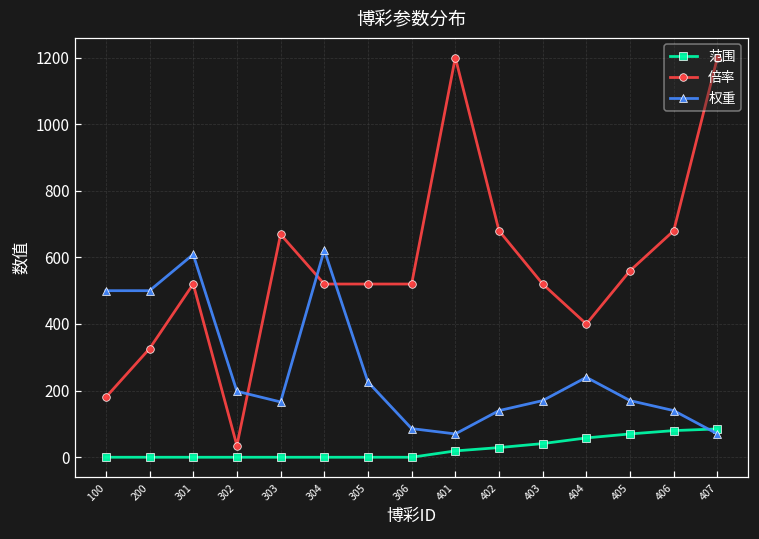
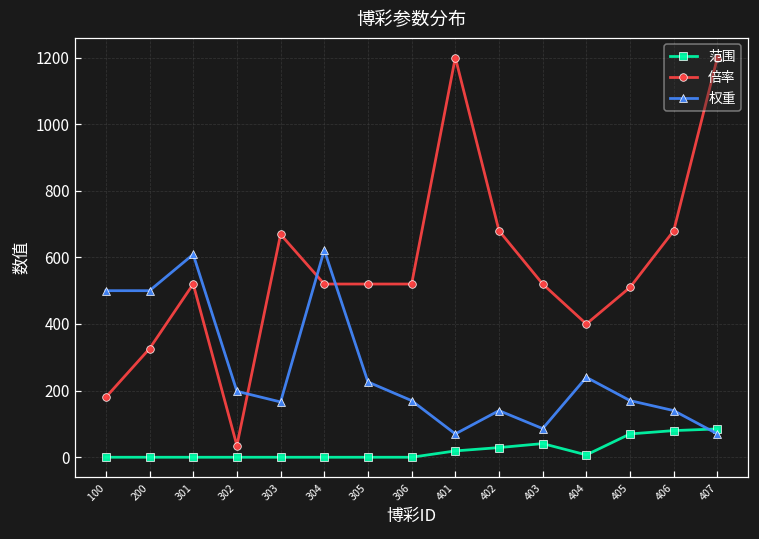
  {
    "范围": {
      "100": 0,
      "200": 0,
      "301": 0,
      "302": 0,
      "303": 0,
      "304": 0,
      "305": 0,
      "306": 0,
      "401": 20,
      "402": 30,
      "403": 40,
-     "404": 60,
+     "404": 10,
      "405": 70,
      "406": 80,
      "407": 90
    },
    "倍率": {
      "100": 180,
      "200": 330,
      "301": 520,
      "302": 40,
      "303": 670,
      "304": 520,
      "305": 520,
      "306": 520,
      "401": 1200,
      "402": 680,
      "403": 520,
      "404": 400,
-     "405": 560,
+     "405": 510,
      "406": 680
    },
    "权重": {
      "100": 500,
      "200": 500,
      "301": 610,
      "302": 200,
      "303": 170,
      "304": 620,
      "305": 230,
-     "306": 90,
+     "306": 170,
      "401": 70,
      "402": 140,
-     "403": 170,
+     "403": 90,
      "404": 240,
      "405": 170,
      "406": 140,
      "407": 70
    }
  }
